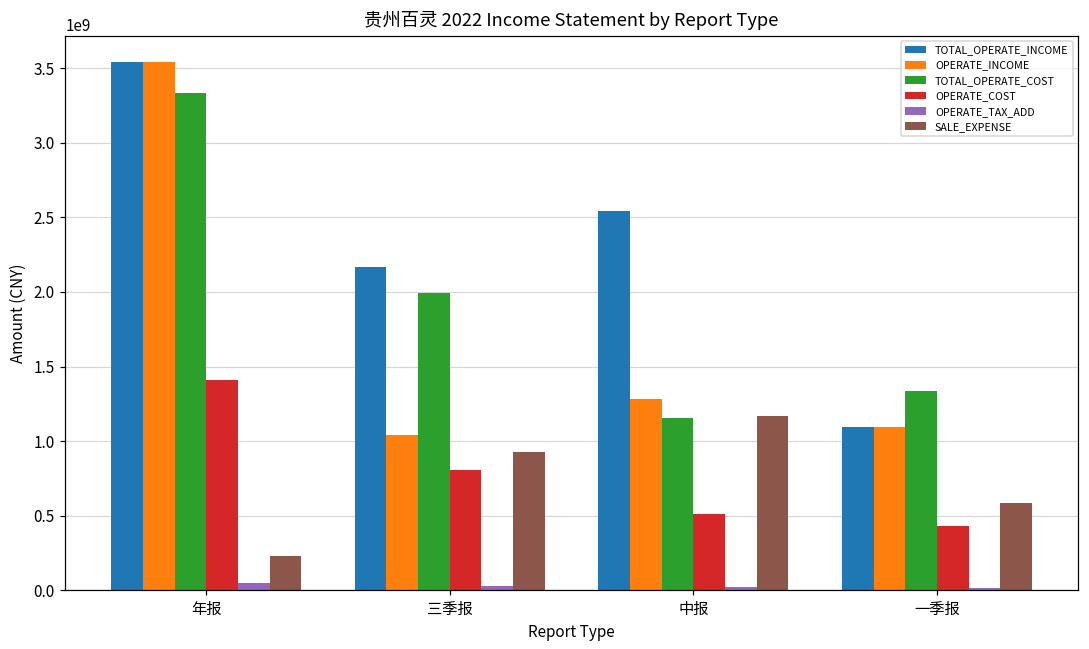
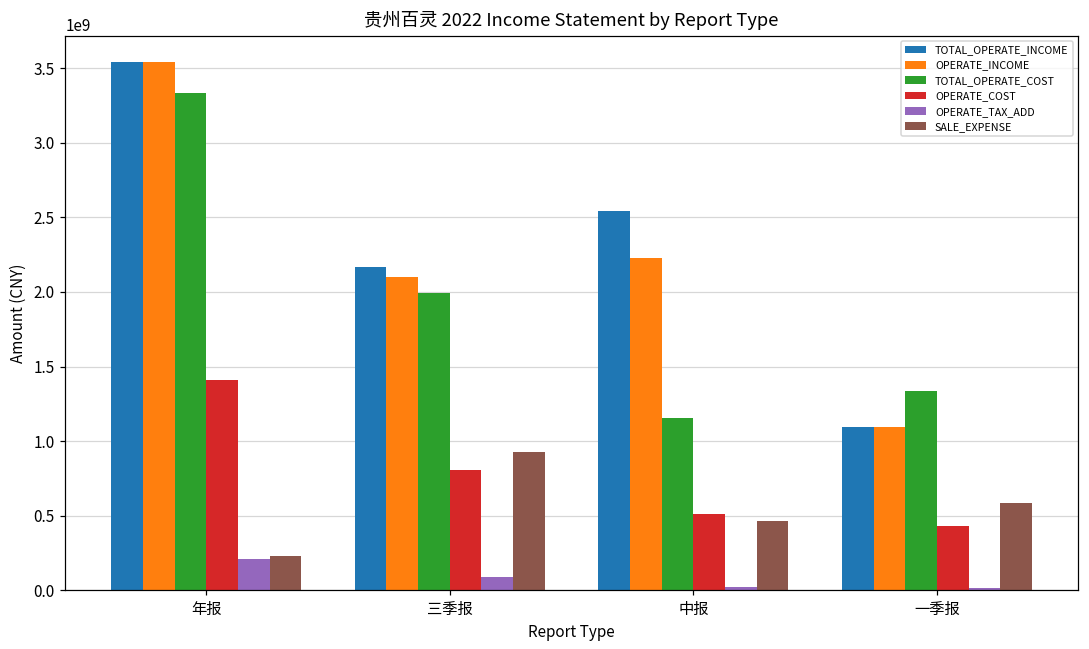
  {
    "TOTAL_OPERATE_INCOME": {
      "年报": 3540000000,
      "三季报": 2170000000,
      "中报": 2540000000,
      "一季报": 1090000000
    },
    "OPERATE_INCOME": {
      "年报": 3540000000,
-     "三季报": 1040000000,
-     "中报": 1280000000,
+     "三季报": 2100000000,
+     "中报": 2230000000,
      "一季报": 1090000000
    },
    "TOTAL_OPERATE_COST": {
      "年报": 3330000000,
      "三季报": 1990000000,
      "中报": 1150000000,
      "一季报": 1340000000
    },
    "OPERATE_COST": {
      "年报": 1410000000,
      "三季报": 810000000,
      "中报": 510000000,
      "一季报": 430000000
    },
    "OPERATE_TAX_ADD": {
-     "年报": 50000000,
-     "三季报": 30000000,
+     "年报": 210000000,
+     "三季报": 90000000,
      "中报": 20000000
    },
    "SALE_EXPENSE": {
      "年报": 230000000,
      "三季报": 930000000,
-     "中报": 1170000000,
+     "中报": 470000000,
      "一季报": 590000000
    }
  }
